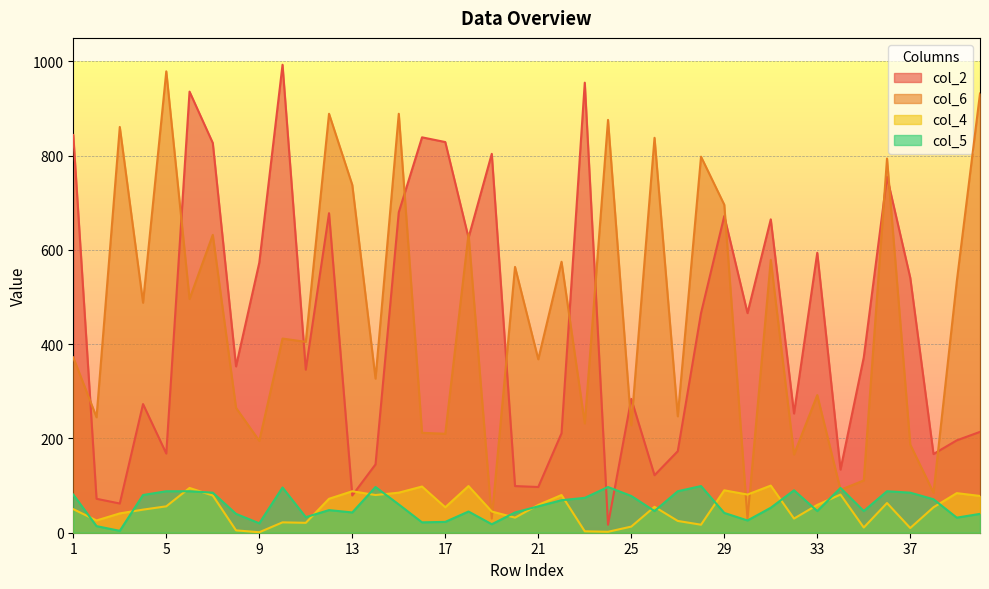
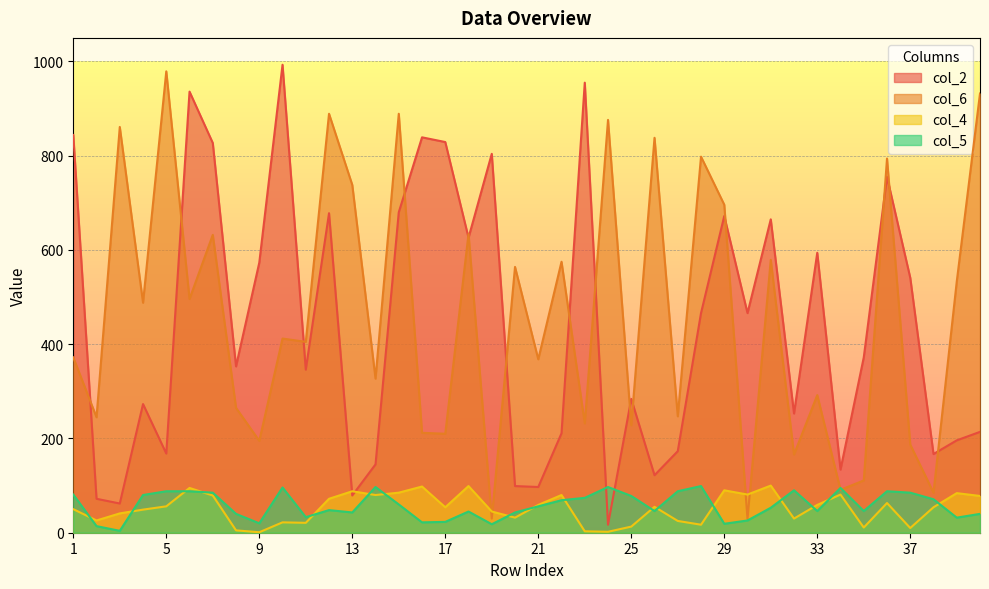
  {
    "col_4": {
      "1": 50,
      "5": 60,
      "9": 0,
      "13": 90,
      "17": 50,
      "25": 10,
      "29": 90,
      "33": 60,
      "37": 10
    },
    "col_5": {
      "1": 80,
      "5": 90,
      "9": 20,
      "13": 40,
      "17": 20,
      "25": 80,
-     "29": 40,
+     "29": 20,
      "33": 50,
      "37": 90
    }
  }
